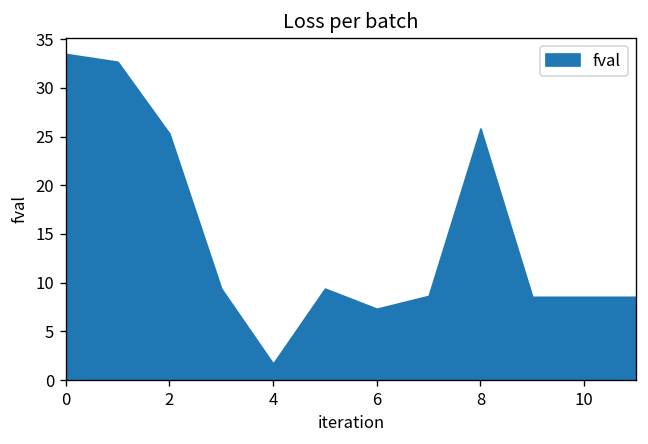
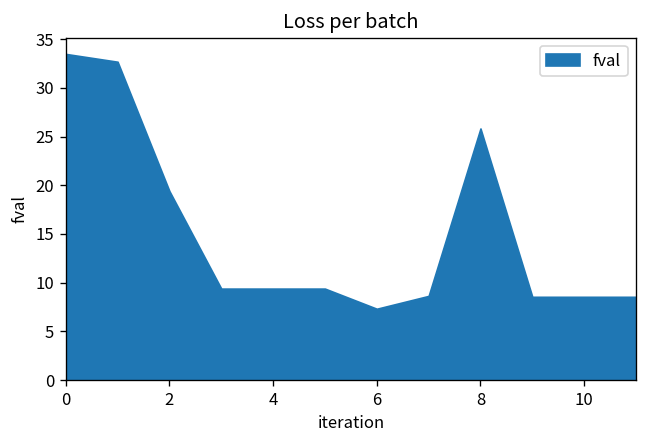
  {
    "0": 33,
-   "2": 25,
-   "4": 2,
+   "2": 19,
+   "4": 9,
    "6": 7,
    "8": 26,
    "10": 9
  }
